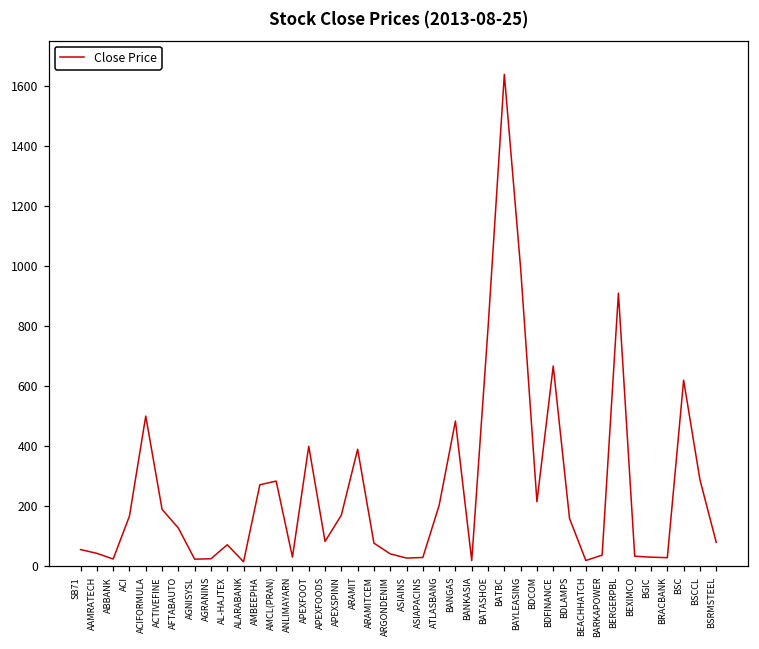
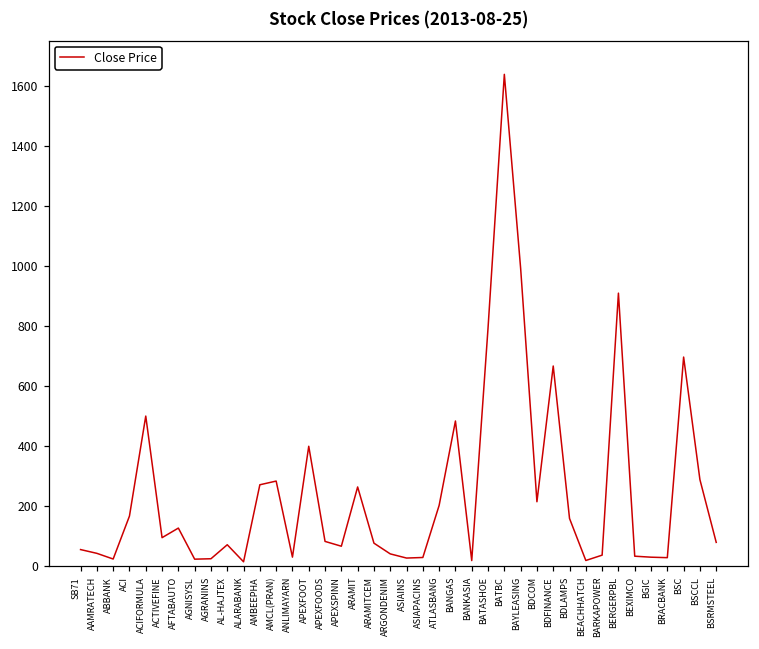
  {
    "SB71": 60,
    "AAMRATECH": 40,
    "ABBANK": 20,
    "ACI": 170,
    "ACIFORMULA": 500,
-   "ACTIVEFINE": 190,
+   "ACTIVEFINE": 100,
    "AFTABAUTO": 130,
    "AGNISYSL": 20,
    "AGRANINS": 30,
    "AL-HAJTEX": 70,
    "ALARABANK": 10,
    "AMBEEPHA": 270,
    "AMCL(PRAN)": 280,
    "ANLIMAYARN": 30,
    "APEXFOOT": 400,
    "APEXFOODS": 80,
-   "APEXSPINN": 170,
-   "ARAMIT": 390,
+   "APEXSPINN": 70,
+   "ARAMIT": 260,
    "ARAMITCEM": 80,
    "ARGONDENIM": 40,
    "ASIAINS": 30,
    "ASIAPACINS": 30,
    "ATLASBANG": 200,
    "BANGAS": 480,
    "BANKASIA": 20,
    "BATASHOE": 790,
    "BATBC": 1640,
    "BAYLEASING": 990,
    "BDCOM": 210,
    "BDFINANCE": 670,
    "BDLAMPS": 160,
    "BEACHHATCH": 20,
    "BARKAPOWER": 40,
    "BERGERPBL": 910,
    "BEXIMCO": 30,
    "BGIC": 30,
    "BRACBANK": 30,
-   "BSC": 620,
+   "BSC": 700,
    "BSCCL": 290,
    "BSRMSTEEL": 80
  }
